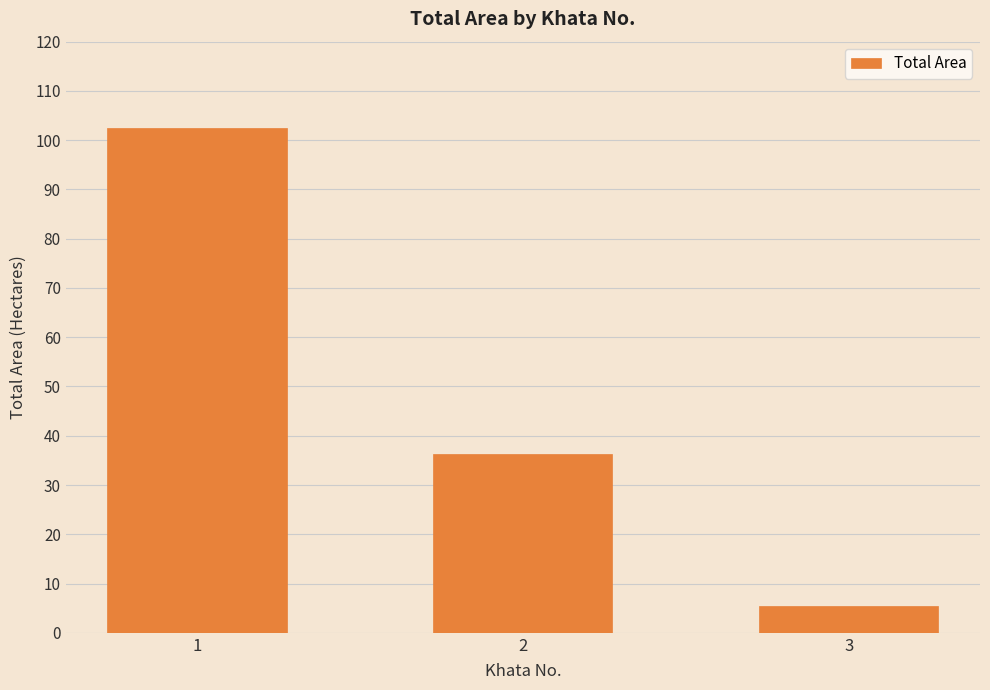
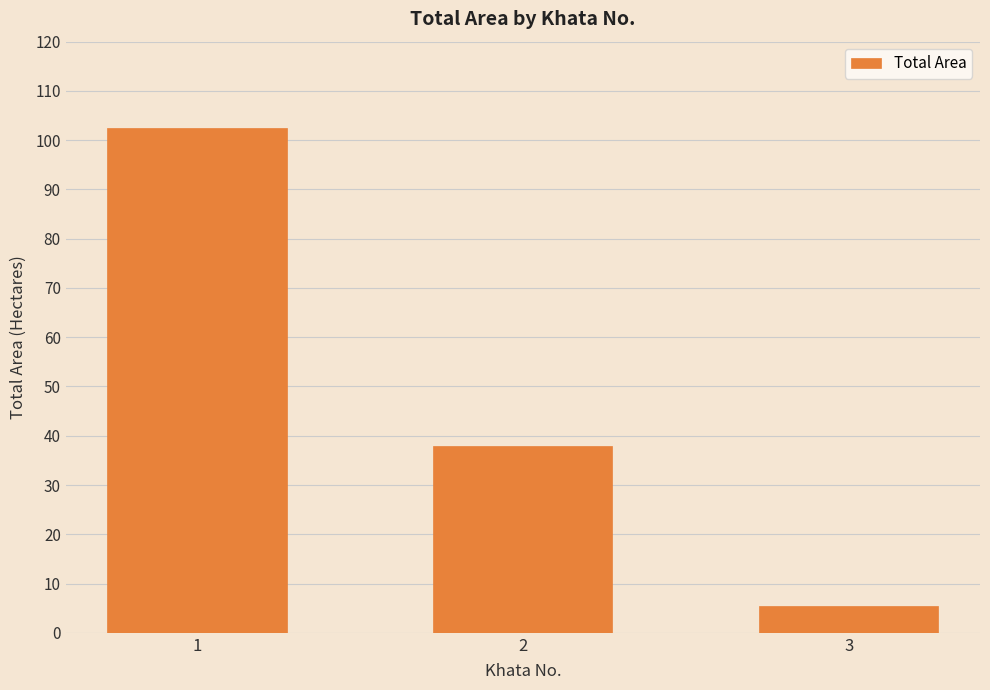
  {
    "1": 102,
-   "2": 36,
+   "2": 38,
    "3": 5
  }
